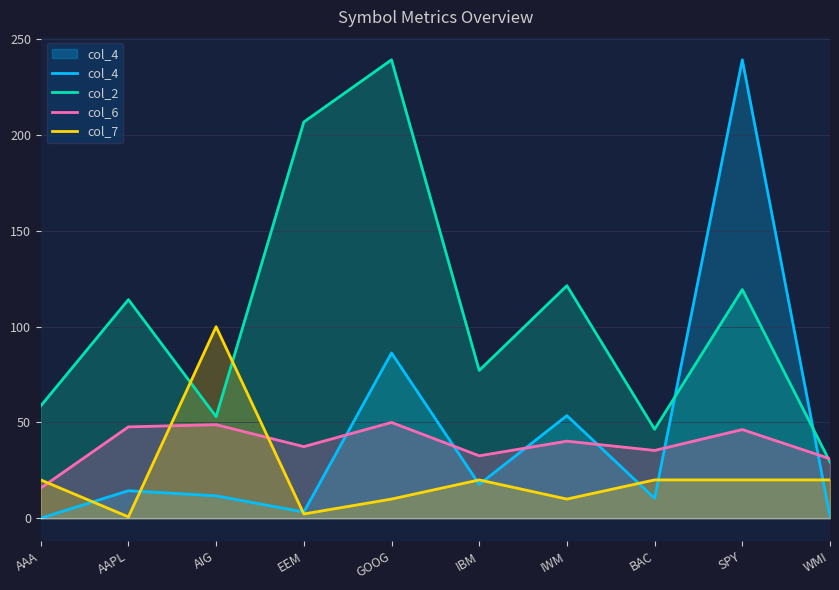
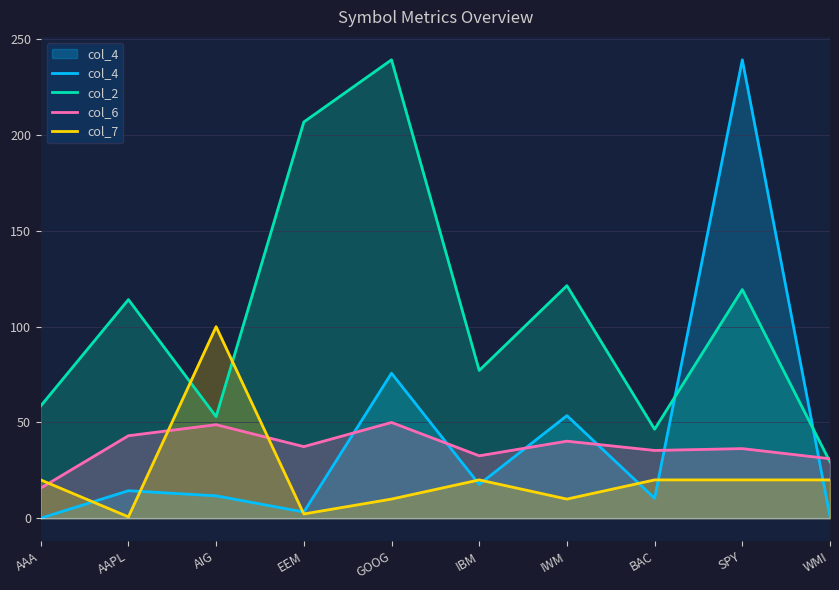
  {
    "col_4": {
      "AAA": 0,
      "AAPL": 14,
      "AIG": 12,
-     "GOOG": 86,
+     "GOOG": 76,
      "IBM": 18,
      "IWM": 54,
      "BAC": 10,
      "SPY": 239,
      "WMI": 1
    },
    "col_2": {
      "AAA": 59,
      "AAPL": 114,
      "AIG": 53,
      "EEM": 207,
      "GOOG": 239,
      "IBM": 77,
      "IWM": 121,
      "BAC": 46,
      "SPY": 119,
      "WMI": 29
    },
    "col_6": {
      "AAA": 16,
-     "AAPL": 48,
+     "AAPL": 43,
      "AIG": 49,
      "EEM": 37,
      "GOOG": 50,
      "IBM": 33,
      "IWM": 40,
      "BAC": 35,
-     "SPY": 46,
+     "SPY": 36,
      "WMI": 31
    },
    "col_7": {
      "AAA": 20,
      "AAPL": 1,
      "AIG": 100,
      "GOOG": 10,
      "IBM": 20,
      "IWM": 10,
      "BAC": 20,
      "SPY": 20,
      "WMI": 20
    }
  }
